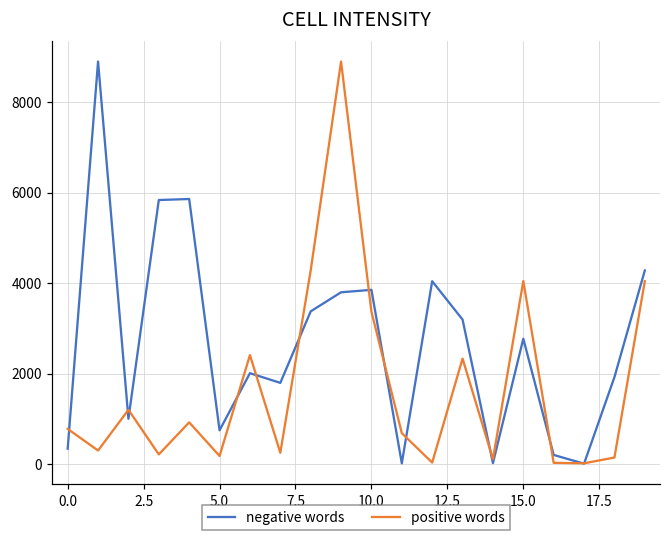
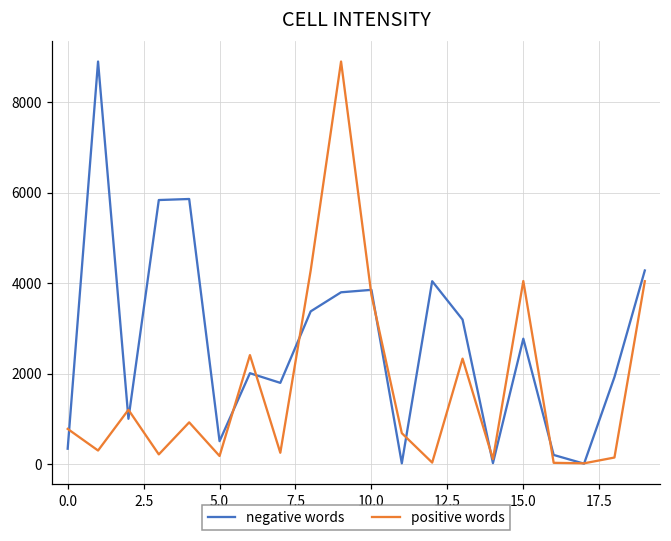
  {
    "negative words": {
      "0.0": 300,
-     "5.0": 700,
+     "5.0": 500,
      "10.0": 3900,
      "15.0": 2800
    },
    "positive words": {
      "0.0": 800,
      "5.0": 200,
-     "10.0": 3400,
+     "10.0": 3700,
      "15.0": 4000
    }
  }
